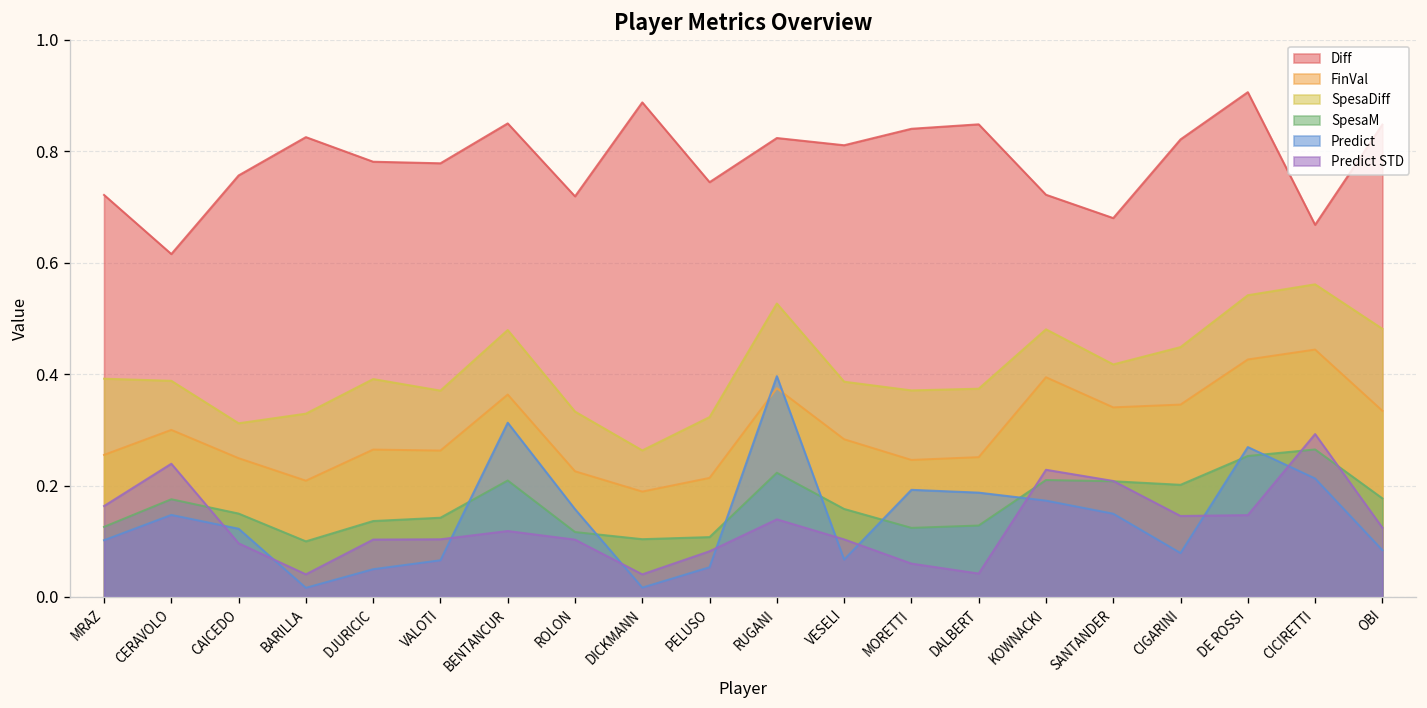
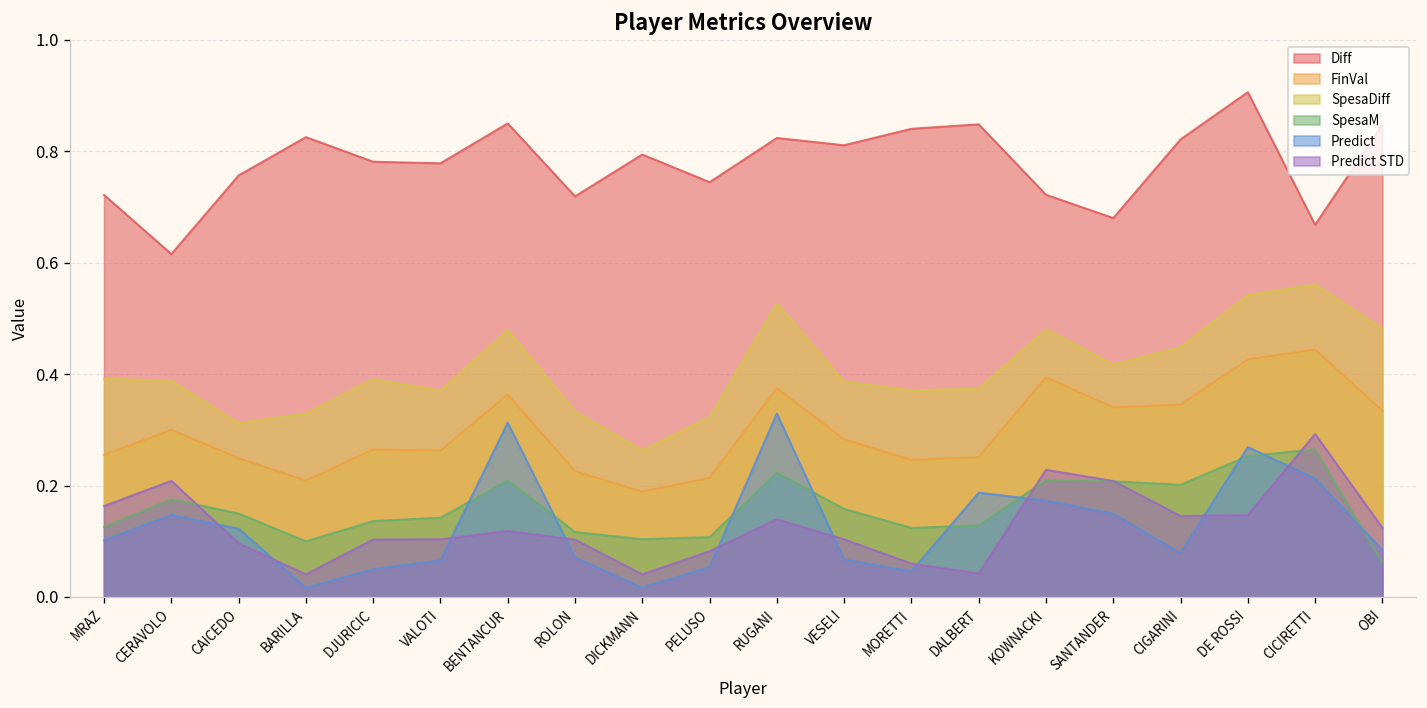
  {
    "Diff": {
      "MRAZ": 0.72,
      "CERAVOLO": 0.62,
      "CAICEDO": 0.76,
      "BARILLA": 0.83,
      "DJURICIC": 0.78,
      "VALOTI": 0.78,
      "BENTANCUR": 0.85,
      "ROLON": 0.72,
-     "DICKMANN": 0.89,
+     "DICKMANN": 0.79,
      "PELUSO": 0.74,
      "RUGANI": 0.82,
      "VESELI": 0.81,
      "MORETTI": 0.84,
      "DALBERT": 0.85,
      "KOWNACKI": 0.72,
      "SANTANDER": 0.68,
      "CIGARINI": 0.82,
      "DE ROSSI": 0.91,
      "CICIRETTI": 0.67
    },
    "SpesaM": {
      "MRAZ": 0.13,
      "CERAVOLO": 0.18,
      "CAICEDO": 0.15,
      "BARILLA": 0.10,
      "DJURICIC": 0.14,
      "VALOTI": 0.14,
      "BENTANCUR": 0.21,
      "ROLON": 0.12,
      "DICKMANN": 0.10,
      "PELUSO": 0.11,
      "RUGANI": 0.22,
      "VESELI": 0.16,
      "MORETTI": 0.12,
      "DALBERT": 0.13,
      "KOWNACKI": 0.21,
      "CIGARINI": 0.20,
      "DE ROSSI": 0.25,
      "CICIRETTI": 0.26,
-     "OBI": 0.18
+     "OBI": 0.06
    },
    "Predict": {
      "MRAZ": 0.10,
      "CERAVOLO": 0.15,
      "CAICEDO": 0.12,
      "BARILLA": 0.02,
      "DJURICIC": 0.05,
      "VALOTI": 0.07,
      "BENTANCUR": 0.31,
-     "ROLON": 0.16,
+     "ROLON": 0.07,
      "DICKMANN": 0.02,
      "PELUSO": 0.05,
-     "RUGANI": 0.40,
+     "RUGANI": 0.33,
      "VESELI": 0.07,
-     "MORETTI": 0.19,
+     "MORETTI": 0.05,
      "DALBERT": 0.19,
      "KOWNACKI": 0.17,
      "SANTANDER": 0.15,
      "CIGARINI": 0.08,
      "DE ROSSI": 0.27,
      "CICIRETTI": 0.21,
      "OBI": 0.08
    },
    "Predict STD": {
      "MRAZ": 0.16,
-     "CERAVOLO": 0.24,
+     "CERAVOLO": 0.21,
      "CAICEDO": 0.10,
      "BARILLA": 0.04,
      "DJURICIC": 0.10,
      "VALOTI": 0.10,
      "BENTANCUR": 0.12,
      "ROLON": 0.10,
      "DICKMANN": 0.04,
      "PELUSO": 0.08,
      "RUGANI": 0.14,
      "VESELI": 0.10,
      "MORETTI": 0.06,
      "DALBERT": 0.04,
      "KOWNACKI": 0.23,
      "CIGARINI": 0.15,
      "DE ROSSI": 0.15,
      "CICIRETTI": 0.29,
      "OBI": 0.12
    }
  }
